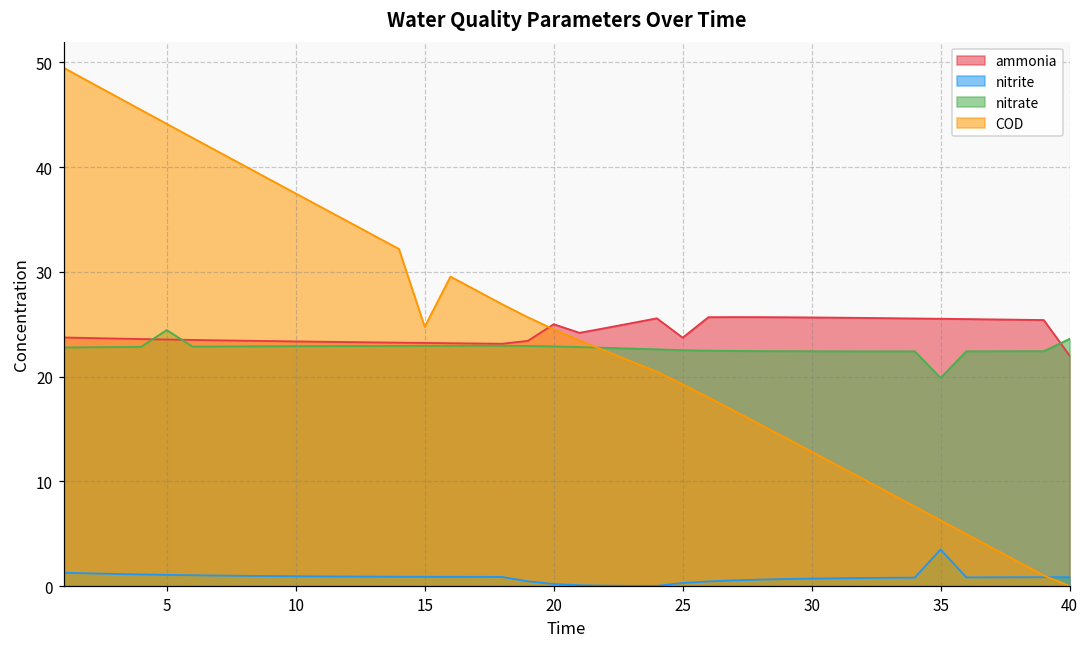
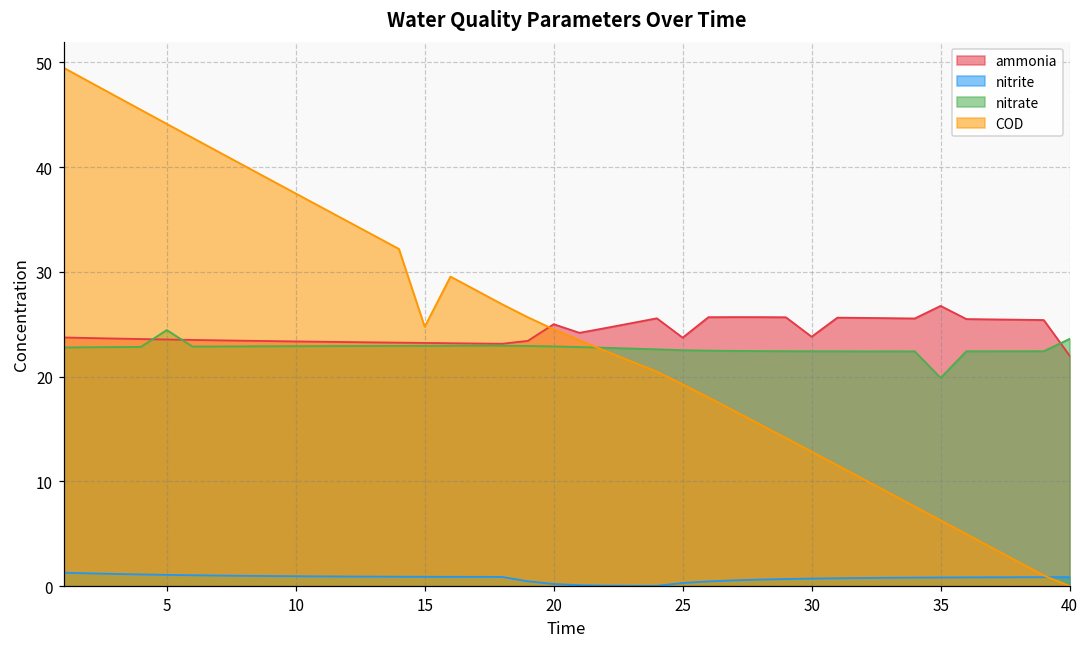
  {
    "ammonia": {
      "5": 24,
      "10": 23,
      "15": 23,
      "20": 25,
      "25": 24,
-     "30": 26,
-     "35": 26,
+     "30": 24,
+     "35": 27,
      "40": 22
    },
    "nitrite": {
      "5": 1,
      "10": 1,
      "15": 1,
      "20": 0,
      "25": 0,
      "30": 1,
-     "35": 3,
+     "35": 1,
      "40": 1
    },
    "nitrate": {
      "5": 24,
      "10": 23,
      "15": 23,
      "20": 23,
      "25": 23,
      "30": 22,
      "35": 20,
      "40": 24
    },
    "COD": {
      "5": 44,
      "10": 37,
      "15": 25,
      "20": 25,
      "25": 19,
      "30": 13,
      "35": 6,
      "40": 0
    }
  }
